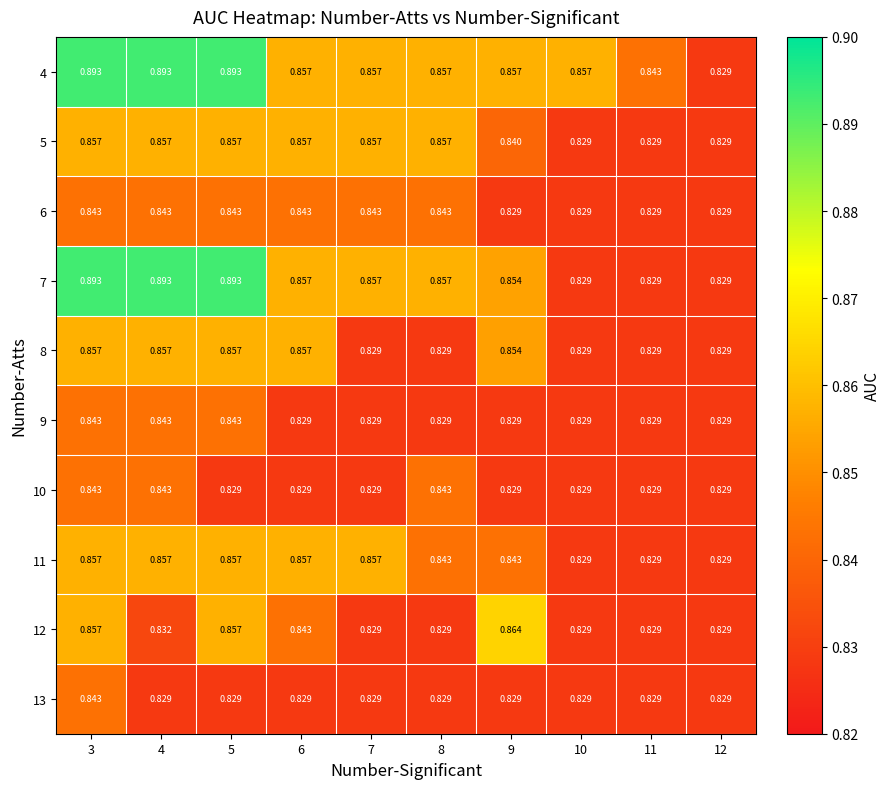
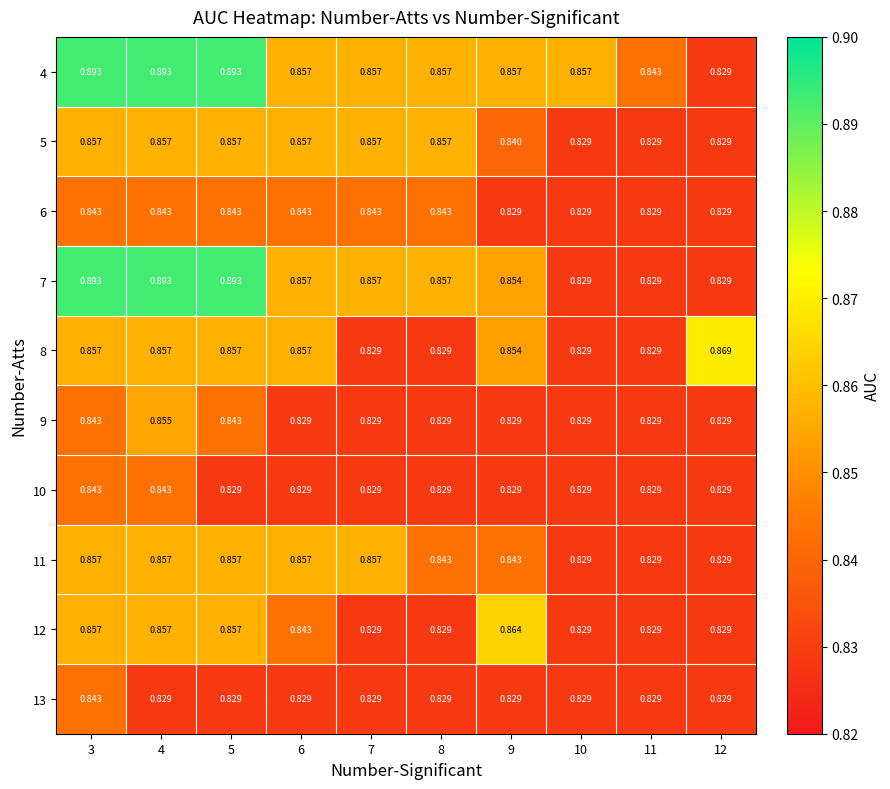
  {
    "4": {
      "3": 0.893,
      "4": 0.893,
      "5": 0.893,
      "6": 0.857,
      "7": 0.857,
      "8": 0.857,
      "9": 0.857,
      "10": 0.857,
      "11": 0.843,
      "12": 0.829
    },
    "5": {
      "3": 0.857,
      "4": 0.857,
      "5": 0.857,
      "6": 0.857,
      "7": 0.857,
      "8": 0.857,
      "9": 0.840,
      "10": 0.829,
      "11": 0.829,
      "12": 0.829
    },
    "6": {
      "3": 0.843,
      "4": 0.843,
      "5": 0.843,
      "6": 0.843,
      "7": 0.843,
      "8": 0.843,
      "9": 0.829,
      "10": 0.829,
      "11": 0.829,
      "12": 0.829
    },
    "7": {
      "3": 0.893,
      "4": 0.893,
      "5": 0.893,
      "6": 0.857,
      "7": 0.857,
      "8": 0.857,
      "9": 0.854,
      "10": 0.829,
      "11": 0.829,
      "12": 0.829
    },
    "8": {
      "3": 0.857,
      "4": 0.857,
      "5": 0.857,
      "6": 0.857,
      "7": 0.829,
      "8": 0.829,
      "9": 0.854,
      "10": 0.829,
      "11": 0.829,
-     "12": 0.829
+     "12": 0.869
    },
    "9": {
      "3": 0.843,
-     "4": 0.843,
+     "4": 0.855,
      "5": 0.843,
      "6": 0.829,
      "7": 0.829,
      "8": 0.829,
      "9": 0.829,
      "10": 0.829,
      "11": 0.829,
      "12": 0.829
    },
    "10": {
      "3": 0.843,
      "4": 0.843,
      "5": 0.829,
      "6": 0.829,
      "7": 0.829,
-     "8": 0.843,
+     "8": 0.829,
      "9": 0.829,
      "10": 0.829,
      "11": 0.829,
      "12": 0.829
    },
    "11": {
      "3": 0.857,
      "4": 0.857,
      "5": 0.857,
      "6": 0.857,
      "7": 0.857,
      "8": 0.843,
      "9": 0.843,
      "10": 0.829,
      "11": 0.829,
      "12": 0.829
    },
    "12": {
      "3": 0.857,
-     "4": 0.832,
+     "4": 0.857,
      "5": 0.857,
      "6": 0.843,
      "7": 0.829,
      "8": 0.829,
      "9": 0.864,
      "10": 0.829,
      "11": 0.829,
      "12": 0.829
    },
    "13": {
      "3": 0.843,
      "4": 0.829,
      "5": 0.829,
      "6": 0.829,
      "7": 0.829,
      "8": 0.829,
      "9": 0.829,
      "10": 0.829,
      "11": 0.829,
      "12": 0.829
    }
  }
